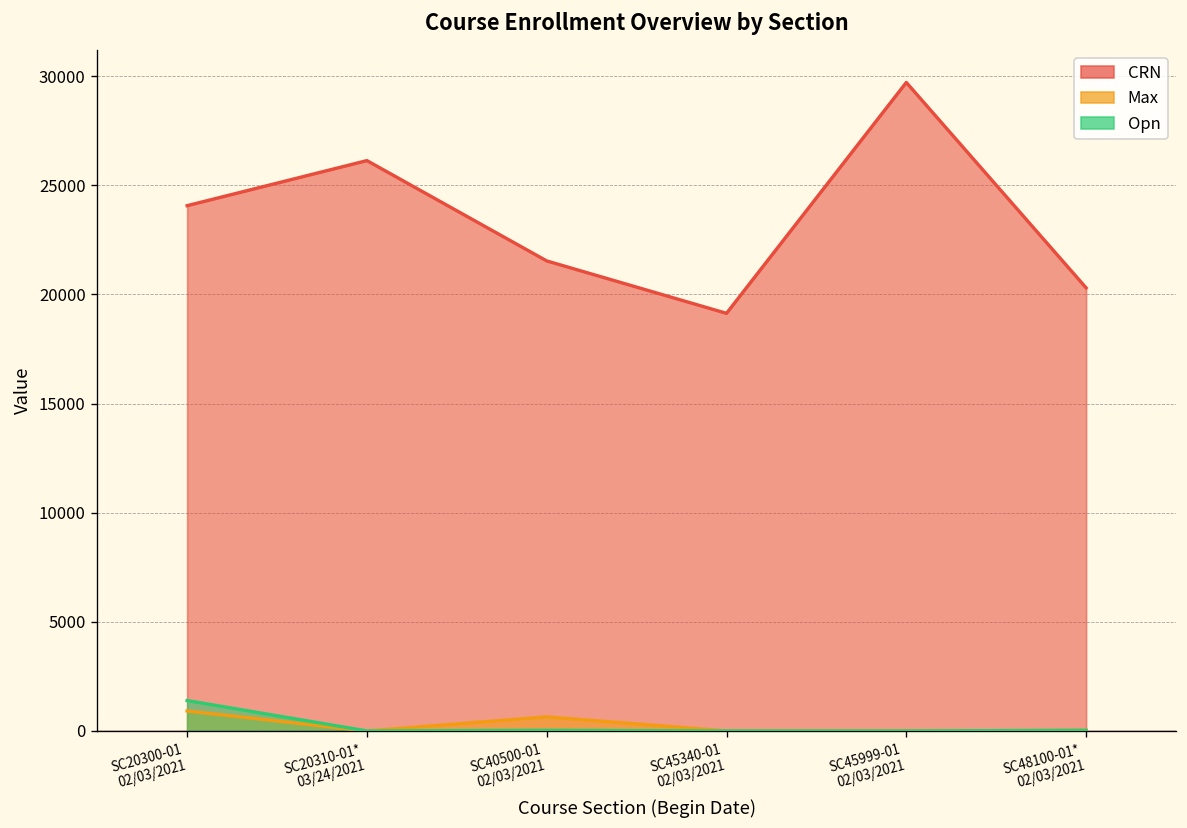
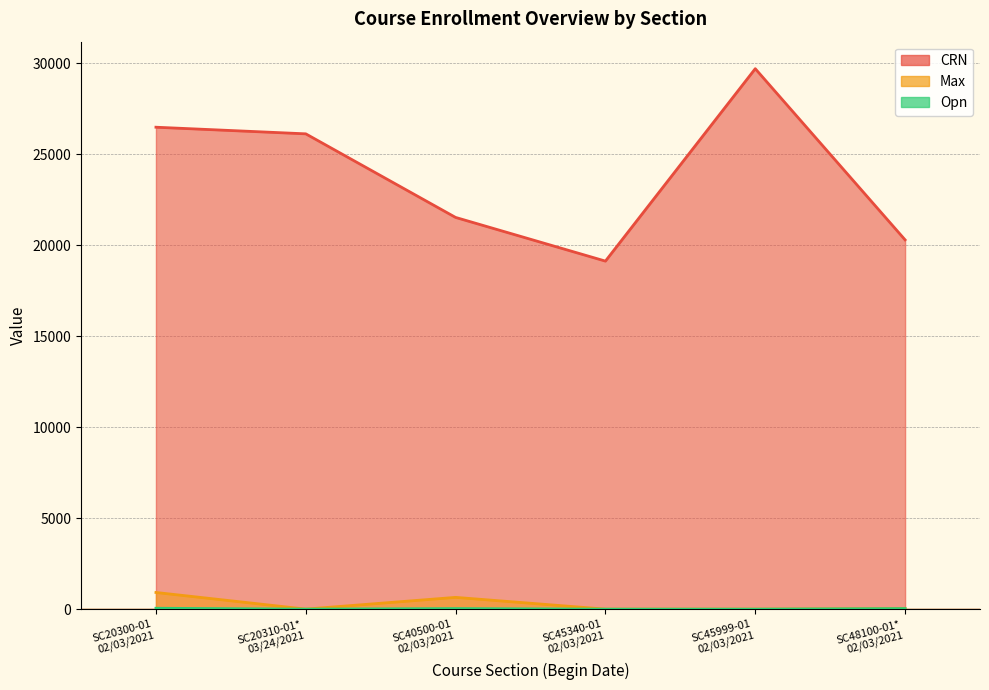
  {
    "CRN": {
-     "SC20300-01 02/03/2021": 24100,
+     "SC20300-01 02/03/2021": 26500,
      "SC20310-01* 03/24/2021": 26100,
      "SC40500-01 02/03/2021": 21500,
      "SC45340-01 02/03/2021": 19100,
      "SC45999-01 02/03/2021": 29700,
      "SC48100-01* 02/03/2021": 20300
    },
    "Max": {
      "SC20300-01 02/03/2021": 900,
      "SC40500-01 02/03/2021": 600
    },
    "Opn": {
-     "SC20300-01 02/03/2021": 1400,
+     "SC20300-01 02/03/2021": 0,
      "SC40500-01 02/03/2021": 0
    }
  }
